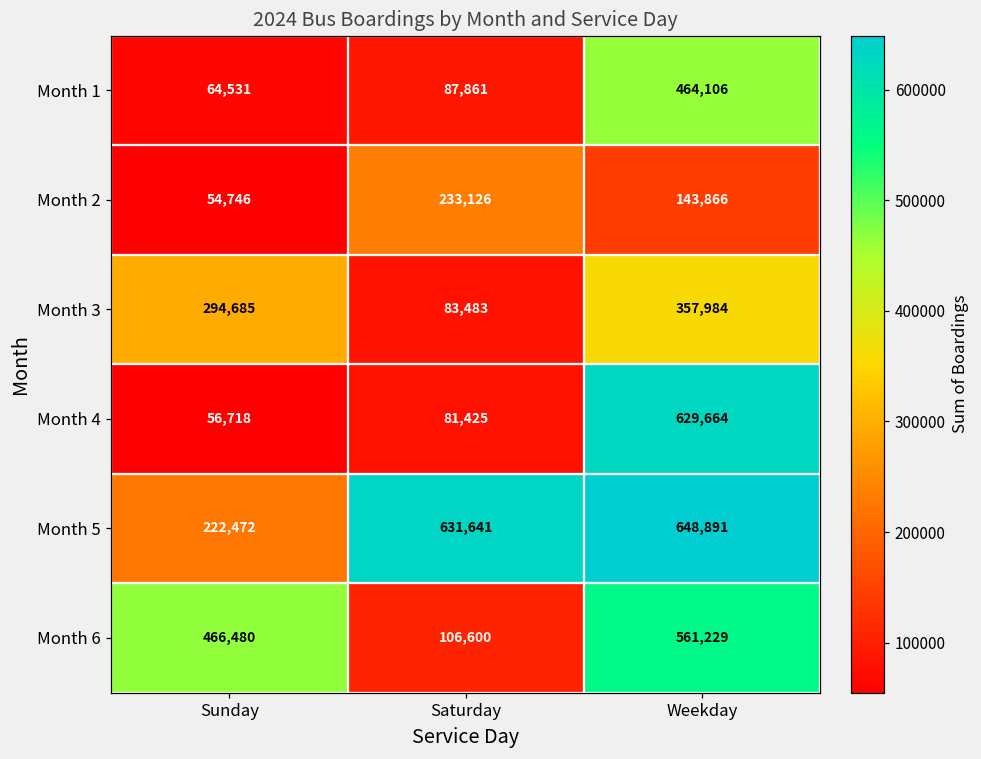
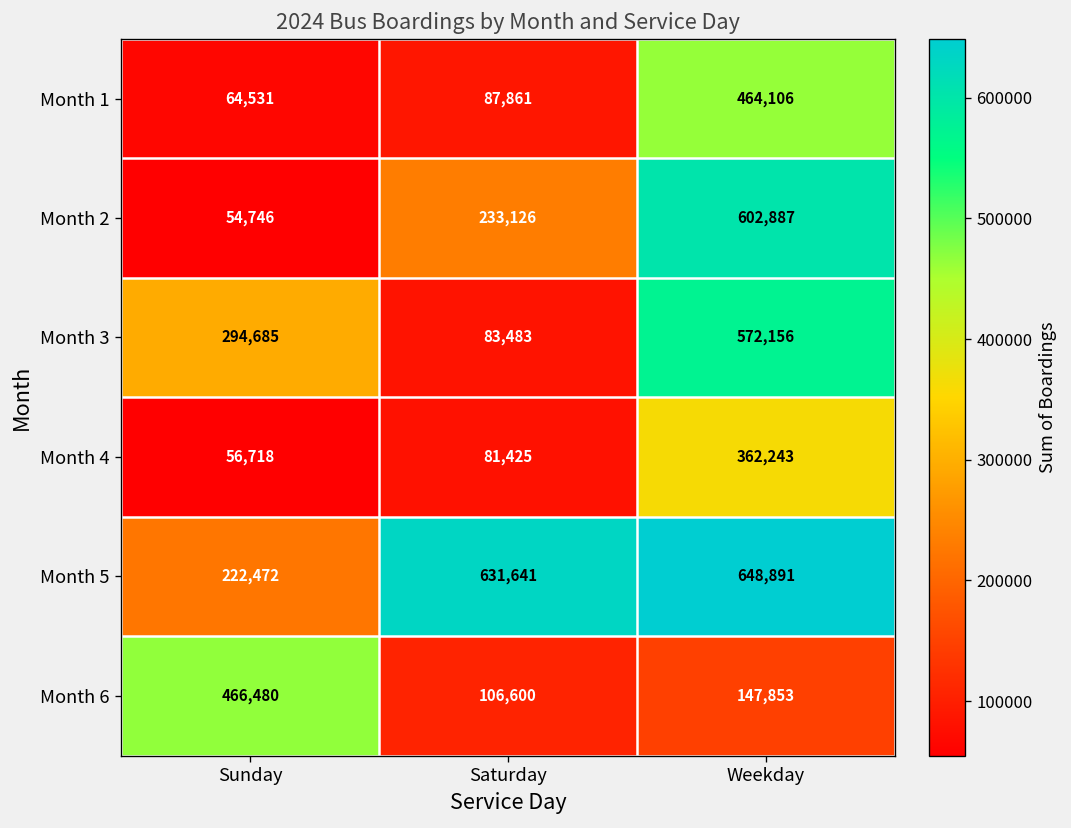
  {
    "Month 1": {
      "Sunday": "64,531",
      "Saturday": "87,861",
      "Weekday": "464,106"
    },
    "Month 2": {
      "Sunday": "54,746",
      "Saturday": "233,126",
-     "Weekday": "143,866"
+     "Weekday": "602,887"
    },
    "Month 3": {
      "Sunday": "294,685",
      "Saturday": "83,483",
-     "Weekday": "357,984"
+     "Weekday": "572,156"
    },
    "Month 4": {
      "Sunday": "56,718",
      "Saturday": "81,425",
-     "Weekday": "629,664"
+     "Weekday": "362,243"
    },
    "Month 5": {
      "Sunday": "222,472",
      "Saturday": "631,641",
      "Weekday": "648,891"
    },
    "Month 6": {
      "Sunday": "466,480",
      "Saturday": "106,600",
-     "Weekday": "561,229"
+     "Weekday": "147,853"
    }
  }
